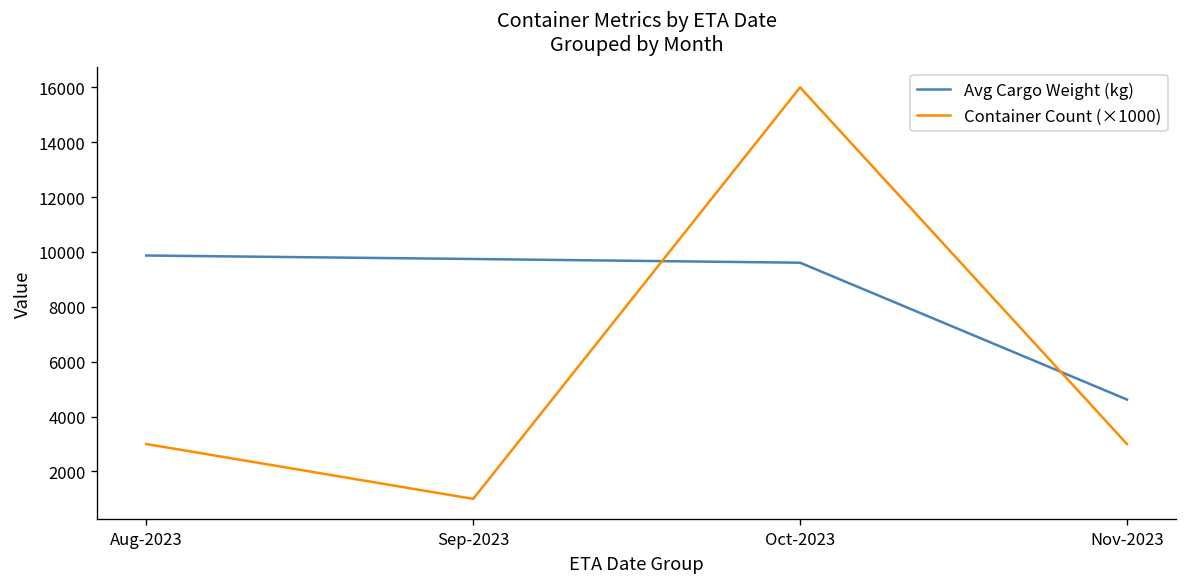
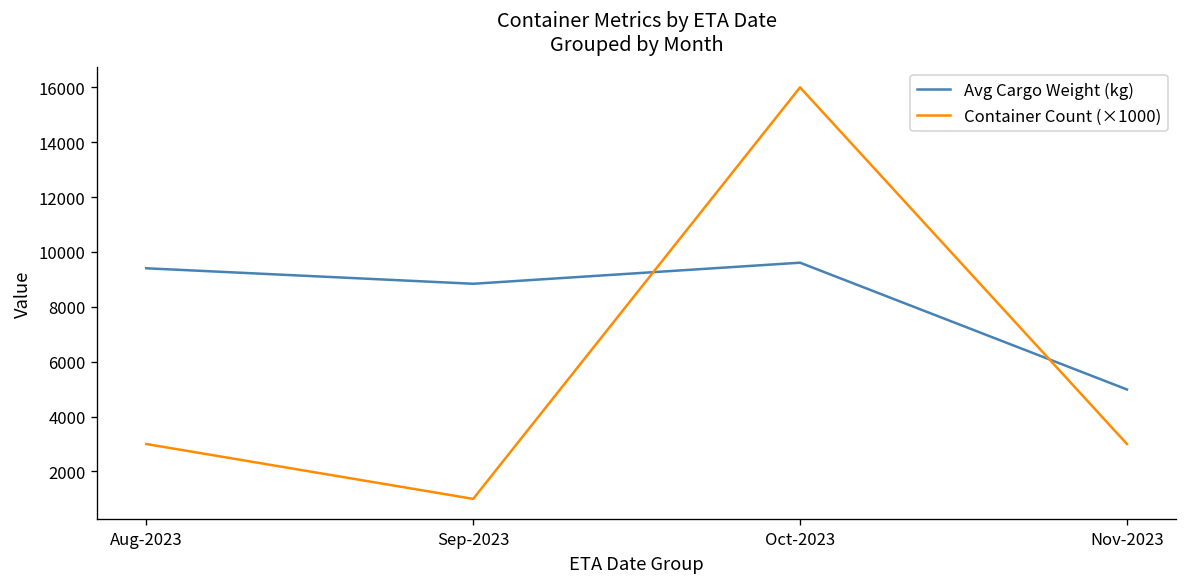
  {
    "Avg Cargo Weight (kg)": {
-     "Aug-2023": 9900,
-     "Sep-2023": 9700,
+     "Aug-2023": 9400,
+     "Sep-2023": 8800,
      "Oct-2023": 9600,
-     "Nov-2023": 4600
+     "Nov-2023": 5000
    },
    "Container Count (×1000)": {
      "Aug-2023": 3000,
      "Sep-2023": 1000,
      "Oct-2023": 16000,
      "Nov-2023": 3000
    }
  }
